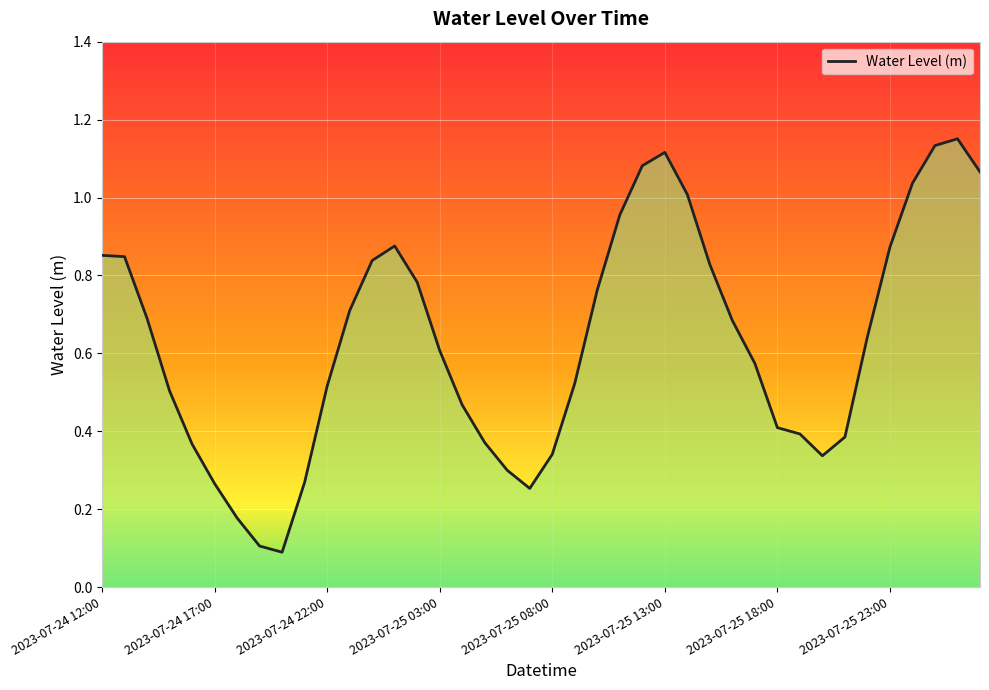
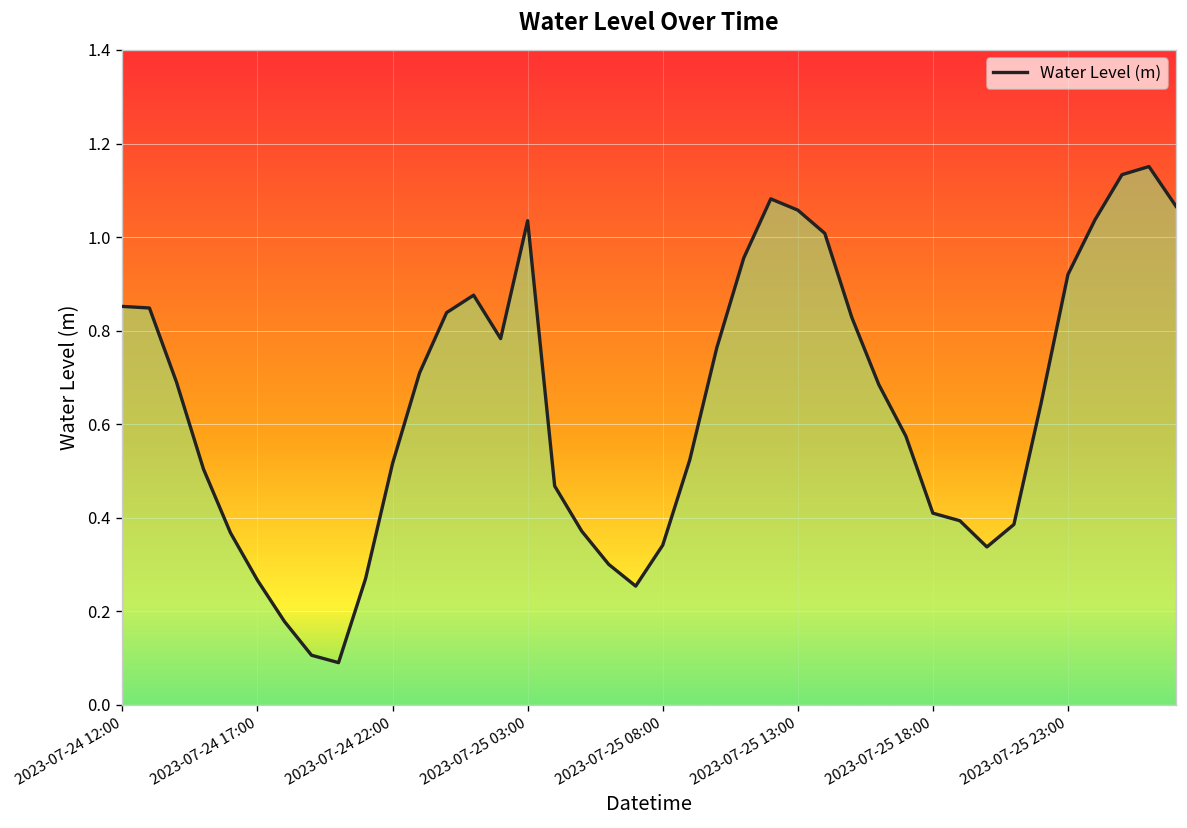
  {
    "2023-07-24 12:00": 0.85,
    "2023-07-24 17:00": 0.27,
    "2023-07-24 22:00": 0.52,
-   "2023-07-25 03:00": 0.61,
+   "2023-07-25 03:00": 1.03,
    "2023-07-25 08:00": 0.34,
-   "2023-07-25 13:00": 1.12,
+   "2023-07-25 13:00": 1.06,
    "2023-07-25 18:00": 0.41,
-   "2023-07-25 23:00": 0.87
+   "2023-07-25 23:00": 0.92
  }
